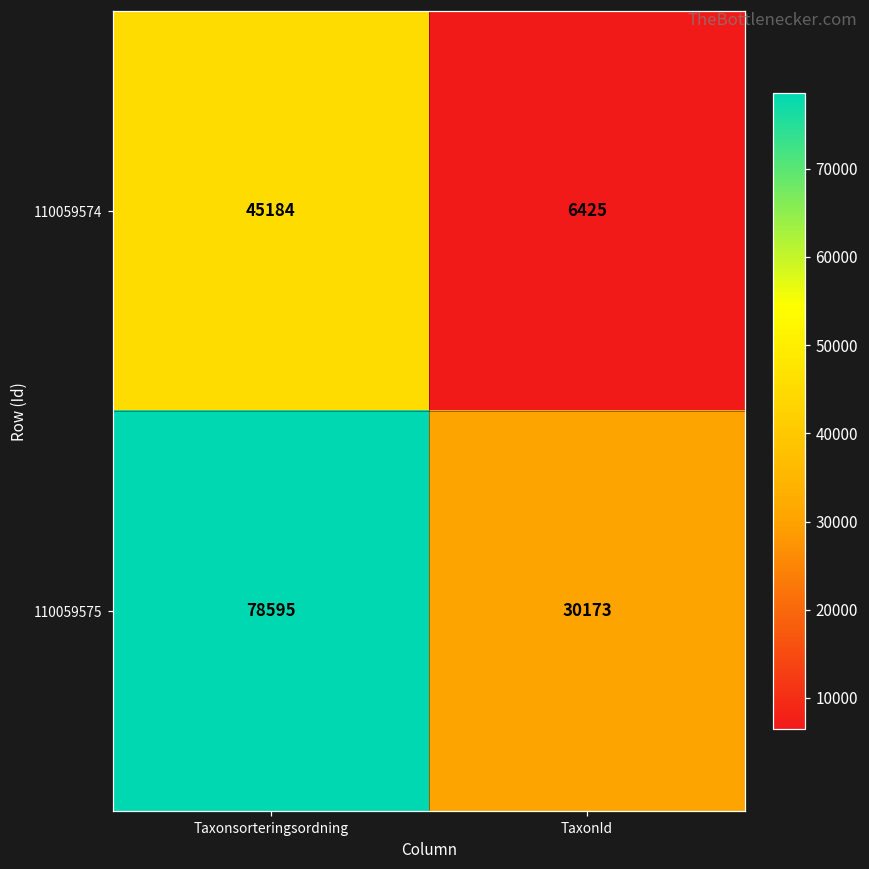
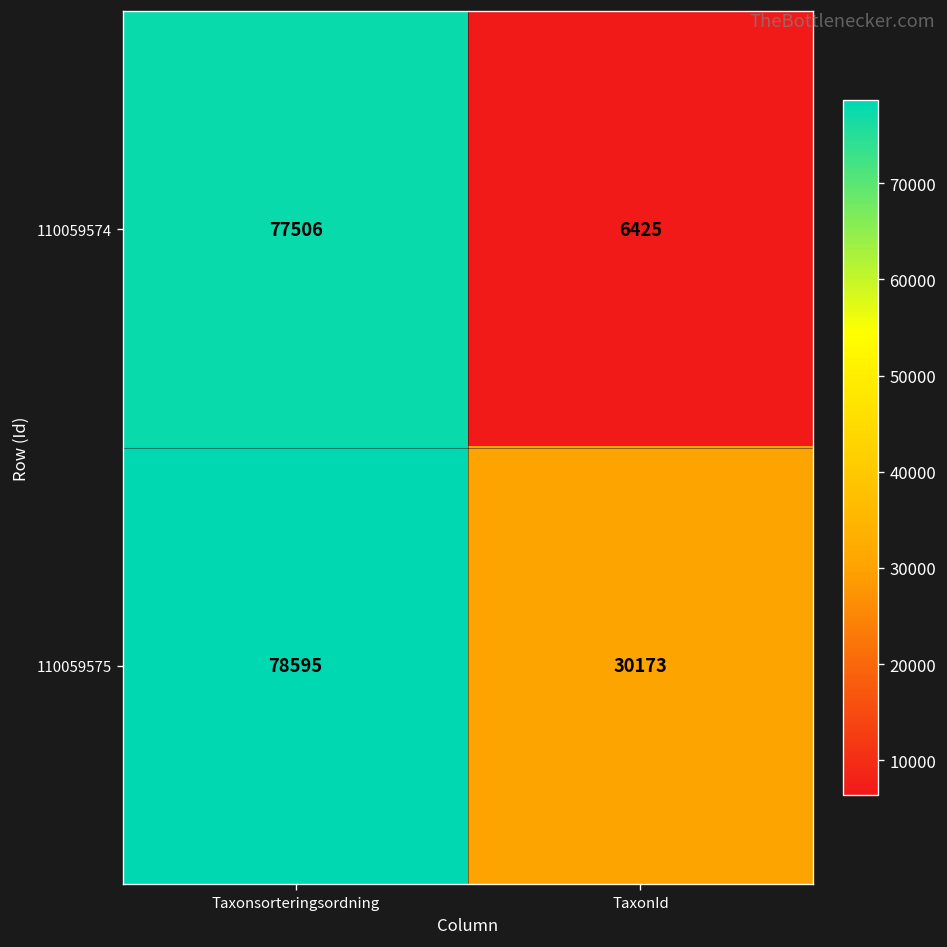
  {
    "110059574": {
-     "Taxonsorteringsordning": 45184,
+     "Taxonsorteringsordning": 77506,
      "TaxonId": 6425
    },
    "110059575": {
      "Taxonsorteringsordning": 78595,
      "TaxonId": 30173
    }
  }
